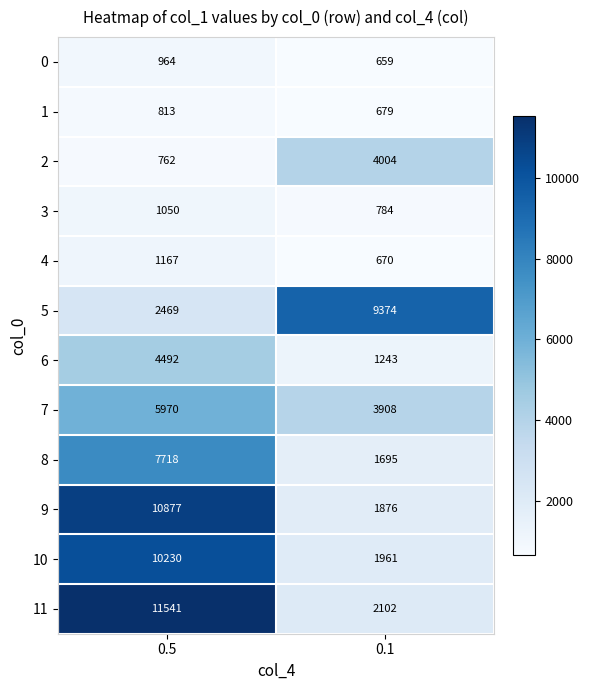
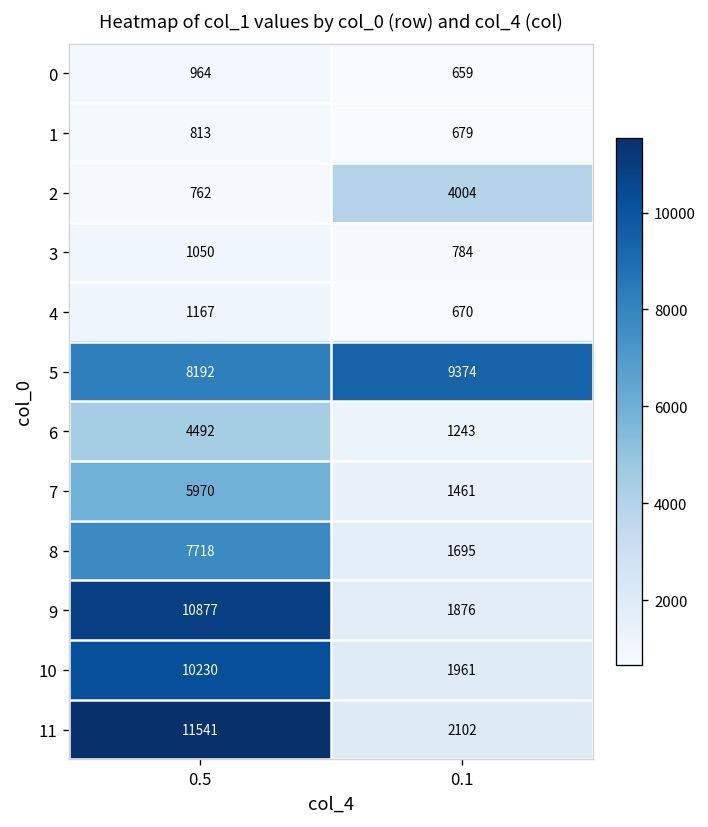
  {
    "0": {
      "0.5": 964,
      "0.1": 659
    },
    "1": {
      "0.5": 813,
      "0.1": 679
    },
    "2": {
      "0.5": 762,
      "0.1": 4004
    },
    "3": {
      "0.5": 1050,
      "0.1": 784
    },
    "4": {
      "0.5": 1167,
      "0.1": 670
    },
    "5": {
-     "0.5": 2469,
+     "0.5": 8192,
      "0.1": 9374
    },
    "6": {
      "0.5": 4492,
      "0.1": 1243
    },
    "7": {
      "0.5": 5970,
-     "0.1": 3908
+     "0.1": 1461
    },
    "8": {
      "0.5": 7718,
      "0.1": 1695
    },
    "9": {
      "0.5": 10877,
      "0.1": 1876
    },
    "10": {
      "0.5": 10230,
      "0.1": 1961
    },
    "11": {
      "0.5": 11541,
      "0.1": 2102
    }
  }
